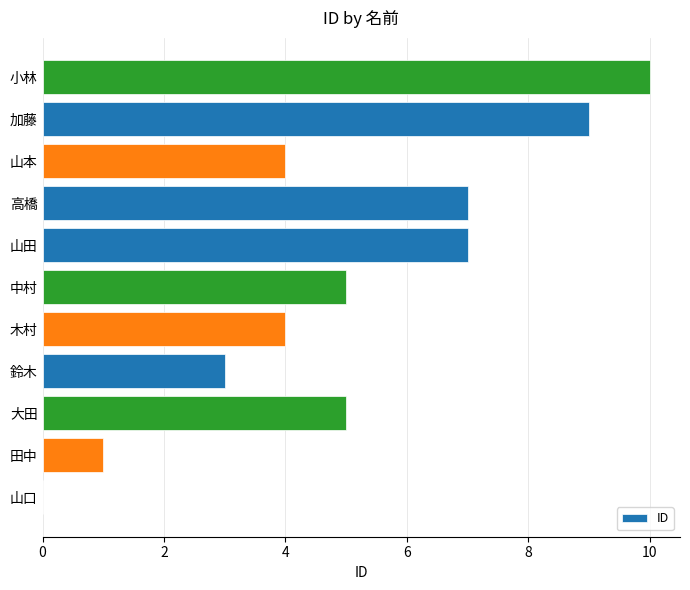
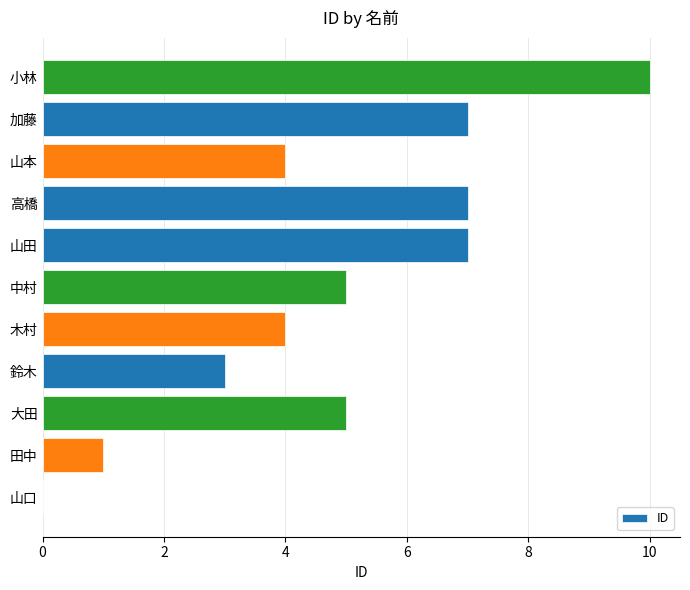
  {
    "小林": 10,
-   "加藤": 9,
+   "加藤": 7,
    "山本": 4,
    "高橋": 7,
    "山田": 7,
    "中村": 5,
    "木村": 4,
    "鈴木": 3,
    "大田": 5,
    "田中": 1,
    "山口": 0
  }
